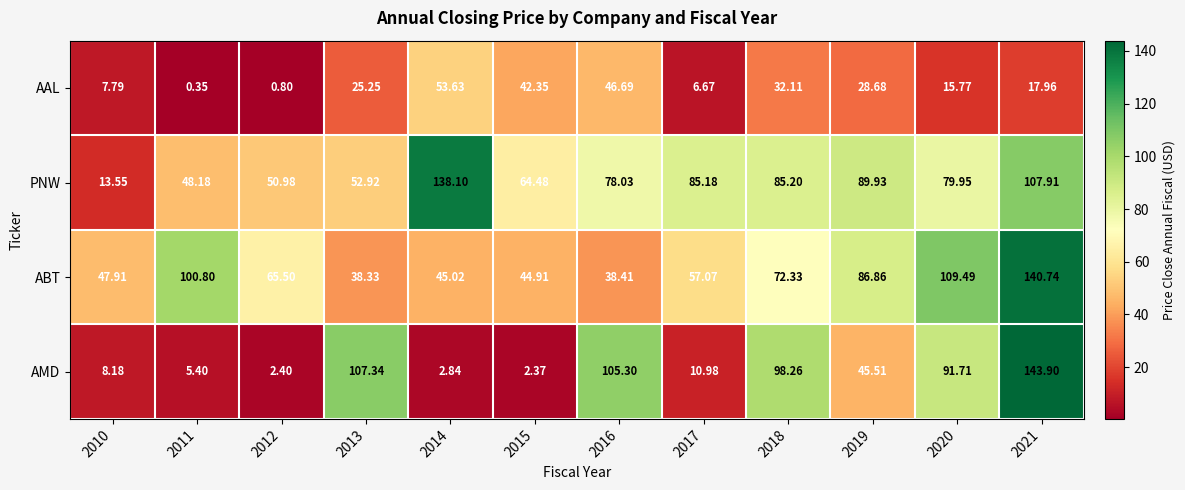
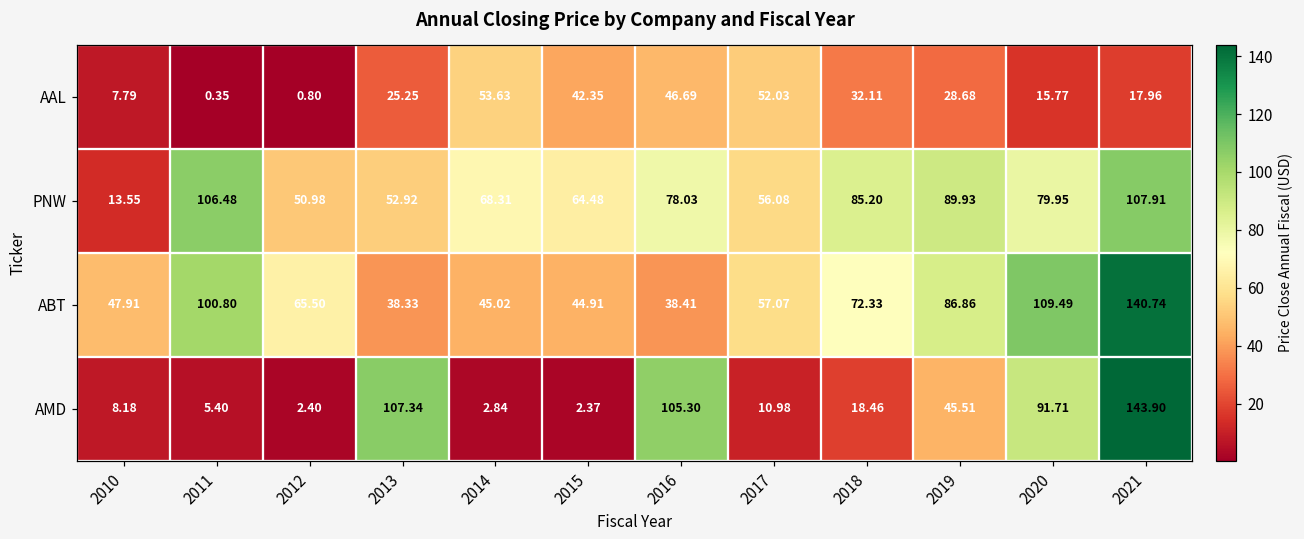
  {
    "AAL": {
      "2010": 7.79,
      "2011": 0.35,
      "2012": 0.80,
      "2013": 25.25,
      "2014": 53.63,
      "2015": 42.35,
      "2016": 46.69,
-     "2017": 6.67,
+     "2017": 52.03,
      "2018": 32.11,
      "2019": 28.68,
      "2020": 15.77,
      "2021": 17.96
    },
    "PNW": {
      "2010": 13.55,
-     "2011": 48.18,
+     "2011": 106.48,
      "2012": 50.98,
      "2013": 52.92,
-     "2014": 138.10,
+     "2014": 68.31,
      "2015": 64.48,
      "2016": 78.03,
-     "2017": 85.18,
+     "2017": 56.08,
      "2018": 85.20,
      "2019": 89.93,
      "2020": 79.95,
      "2021": 107.91
    },
    "ABT": {
      "2010": 47.91,
      "2011": 100.80,
      "2012": 65.50,
      "2013": 38.33,
      "2014": 45.02,
      "2015": 44.91,
      "2016": 38.41,
      "2017": 57.07,
      "2018": 72.33,
      "2019": 86.86,
      "2020": 109.49,
      "2021": 140.74
    },
    "AMD": {
      "2010": 8.18,
      "2011": 5.40,
      "2012": 2.40,
      "2013": 107.34,
      "2014": 2.84,
      "2015": 2.37,
      "2016": 105.30,
      "2017": 10.98,
-     "2018": 98.26,
+     "2018": 18.46,
      "2019": 45.51,
      "2020": 91.71,
      "2021": 143.90
    }
  }
